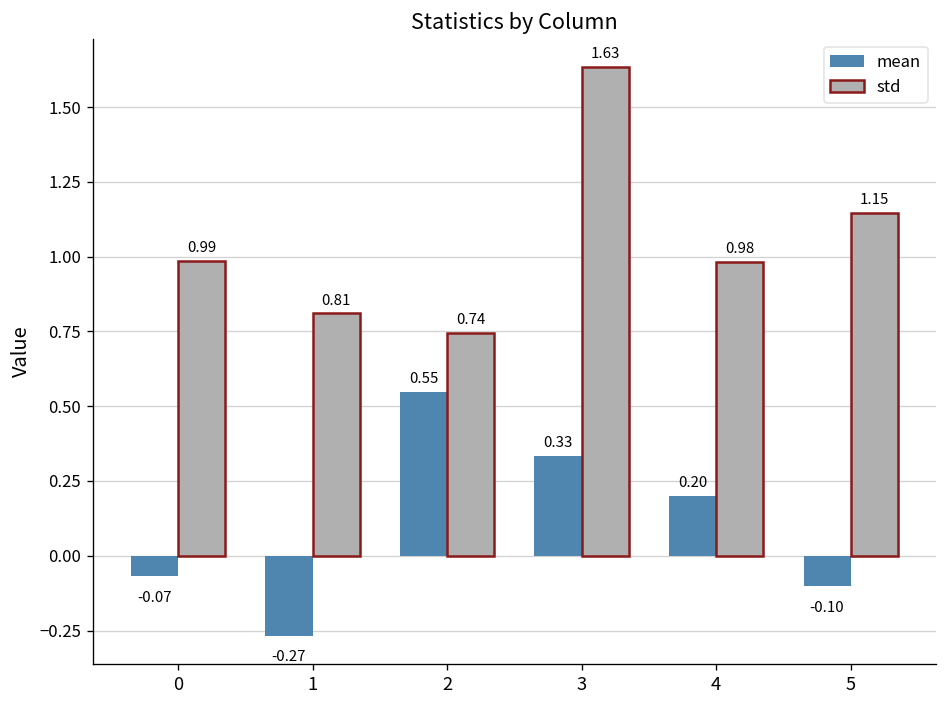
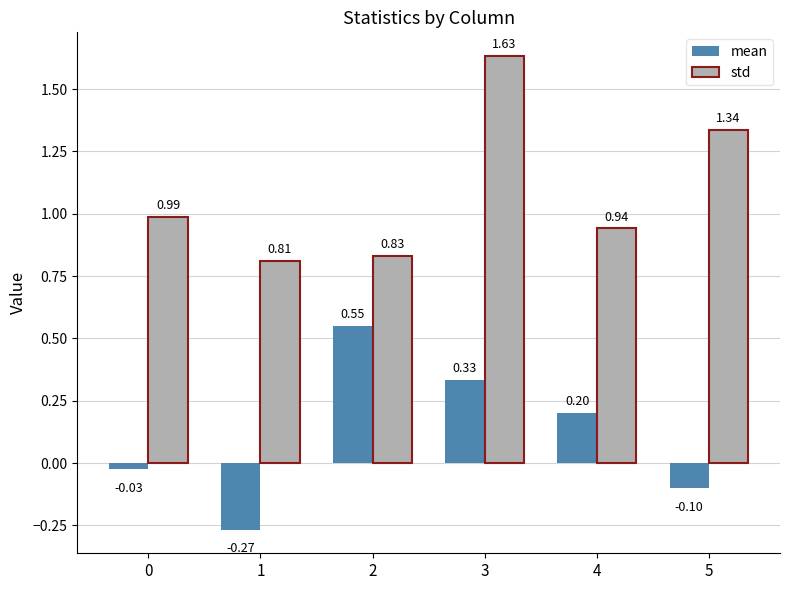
  {
    "mean": {
-     "0": -0.07,
+     "0": -0.03,
      "1": -0.27,
      "2": 0.55,
      "3": 0.33,
      "4": 0.20,
      "5": -0.10
    },
    "std": {
      "0": 0.99,
      "1": 0.81,
-     "2": 0.74,
+     "2": 0.83,
      "3": 1.63,
-     "4": 0.98,
-     "5": 1.15
+     "4": 0.94,
+     "5": 1.34
    }
  }
